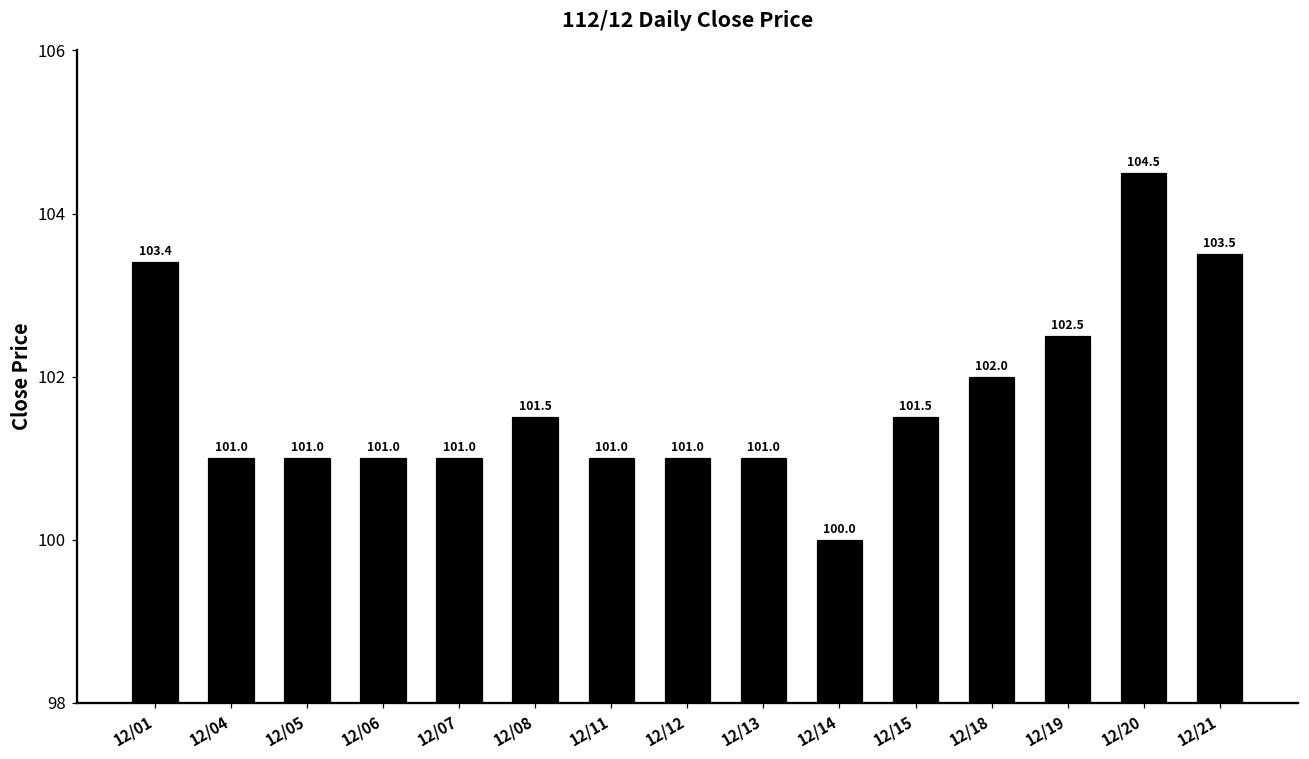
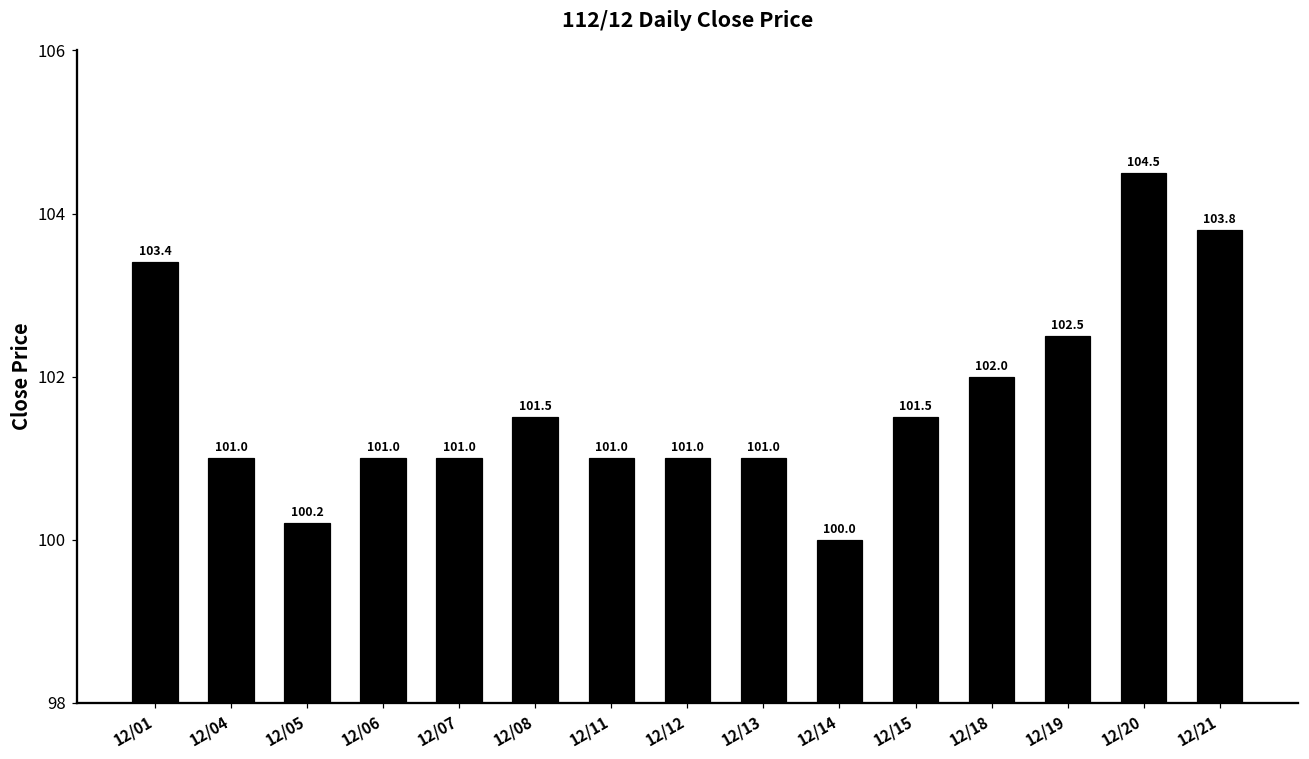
  {
    "12/01": 103.4,
    "12/04": 101.0,
-   "12/05": 101.0,
+   "12/05": 100.2,
    "12/06": 101.0,
    "12/07": 101.0,
    "12/08": 101.5,
    "12/11": 101.0,
    "12/12": 101.0,
    "12/13": 101.0,
    "12/14": 100.0,
    "12/15": 101.5,
    "12/18": 102.0,
    "12/19": 102.5,
    "12/20": 104.5,
-   "12/21": 103.5
+   "12/21": 103.8
  }
